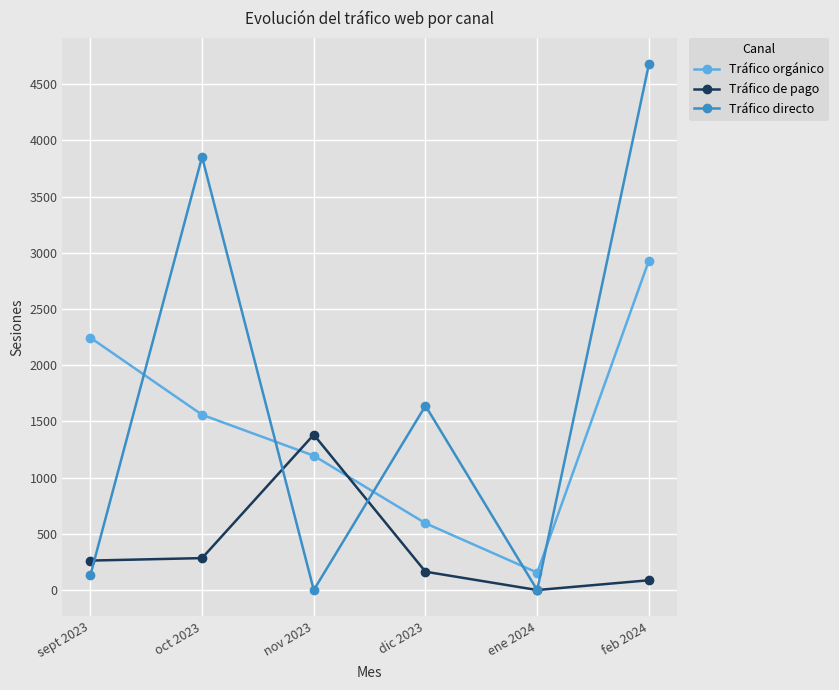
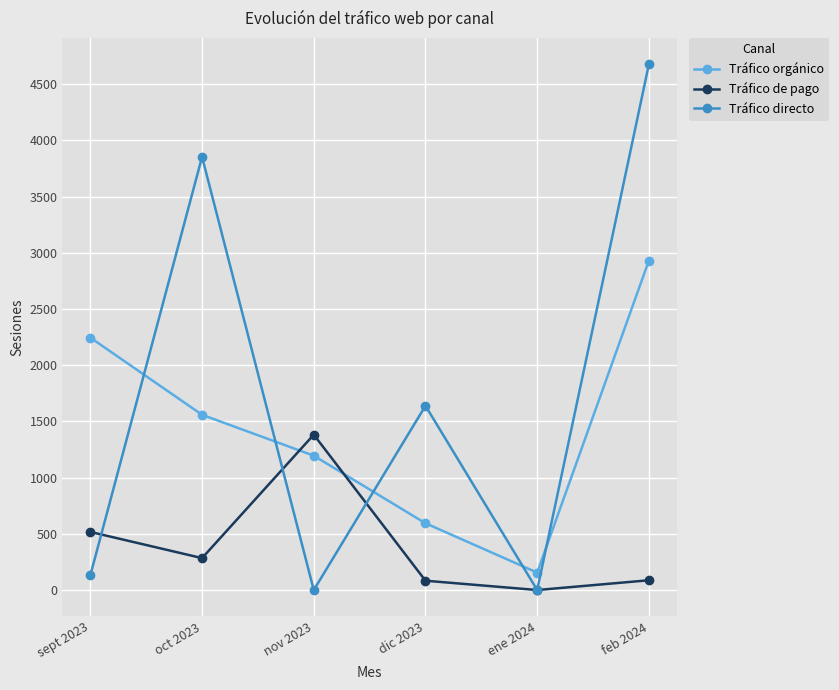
  {
    "Tráfico de pago": {
-     "sept 2023": 260,
+     "sept 2023": 520,
      "oct 2023": 280,
      "nov 2023": 1380,
-     "dic 2023": 160,
+     "dic 2023": 80,
      "feb 2024": 90
    }
  }
